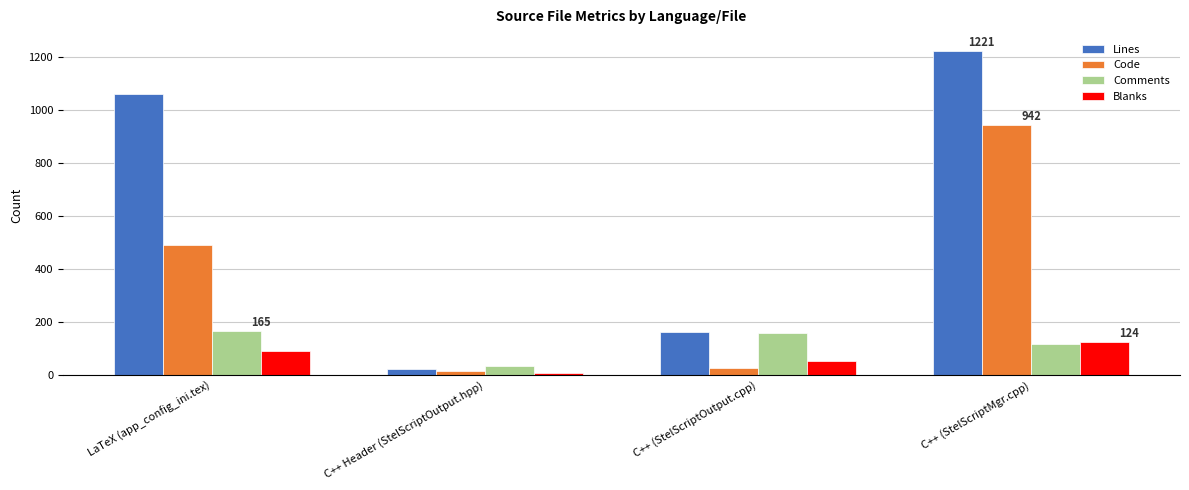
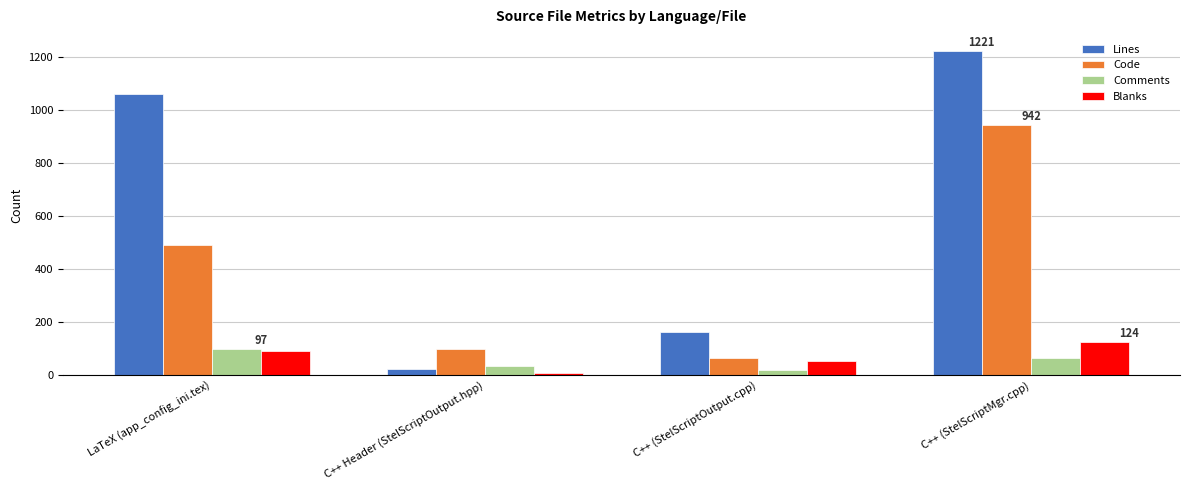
  {
    "Lines": {
      "C++ (StelScriptMgr.cpp)": 1221
    },
    "Code": {
      "LaTeX (app_config_ini.tex)": 490,
-     "C++ Header (StelScriptOutput.hpp)": 20,
-     "C++ (StelScriptOutput.cpp)": 30
+     "C++ Header (StelScriptOutput.hpp)": 100,
+     "C++ (StelScriptOutput.cpp)": 70
    },
    "Comments": {
-     "LaTeX (app_config_ini.tex)": 165,
-     "C++ (StelScriptOutput.cpp)": 160,
-     "C++ (StelScriptMgr.cpp)": 120
+     "LaTeX (app_config_ini.tex)": 97,
+     "C++ (StelScriptOutput.cpp)": 20,
+     "C++ (StelScriptMgr.cpp)": 60
    },
    "Blanks": {
      "C++ (StelScriptMgr.cpp)": 124
    }
  }
